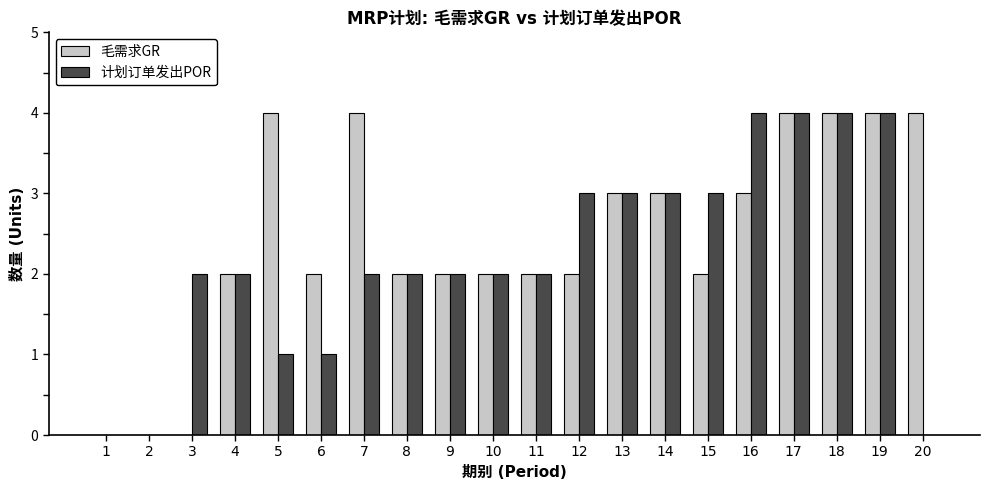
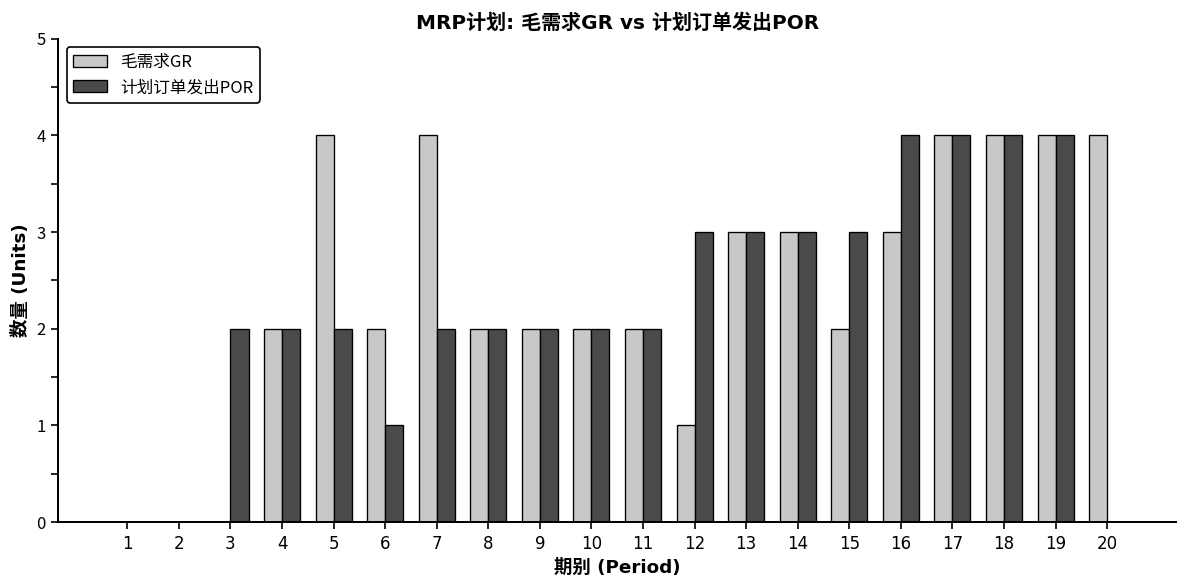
  {
    "毛需求GR": {
      "1": 0,
      "2": 0,
      "3": 0,
      "4": 2,
      "5": 4,
      "6": 2,
      "7": 4,
      "8": 2,
      "9": 2,
      "10": 2,
      "11": 2,
-     "12": 2,
+     "12": 1,
      "13": 3,
      "14": 3,
      "15": 2,
      "16": 3,
      "17": 4,
      "18": 4,
      "19": 4,
      "20": 4
    },
    "计划订单发出POR": {
      "1": 0,
      "2": 0,
      "3": 2,
      "4": 2,
-     "5": 1,
+     "5": 2,
      "6": 1,
      "7": 2,
      "8": 2,
      "9": 2,
      "10": 2,
      "11": 2,
      "12": 3,
      "13": 3,
      "14": 3,
      "15": 3,
      "16": 4,
      "17": 4,
      "18": 4,
      "19": 4,
      "20": 0
    }
  }
